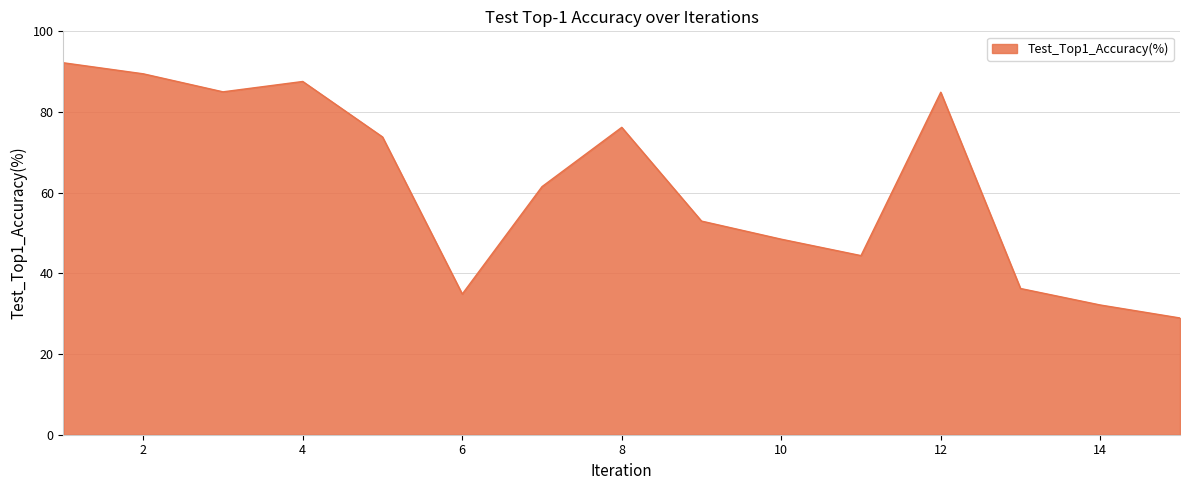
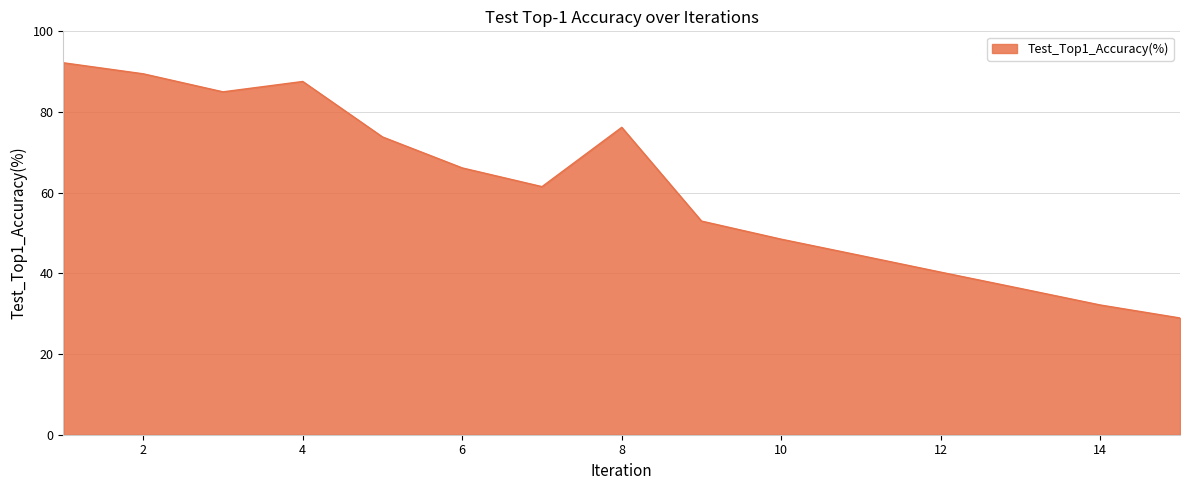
  {
    "2": 89,
    "4": 88,
-   "6": 35,
+   "6": 66,
    "8": 76,
    "10": 48,
-   "12": 85,
+   "12": 40,
    "14": 32
  }
